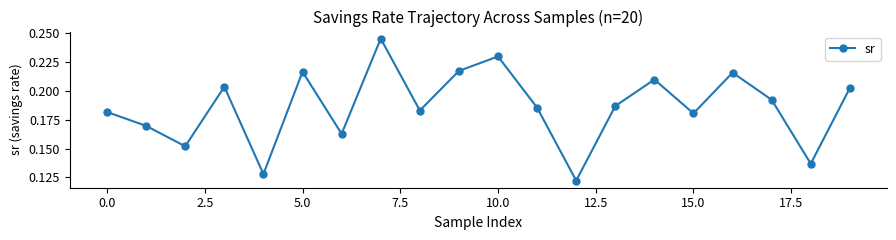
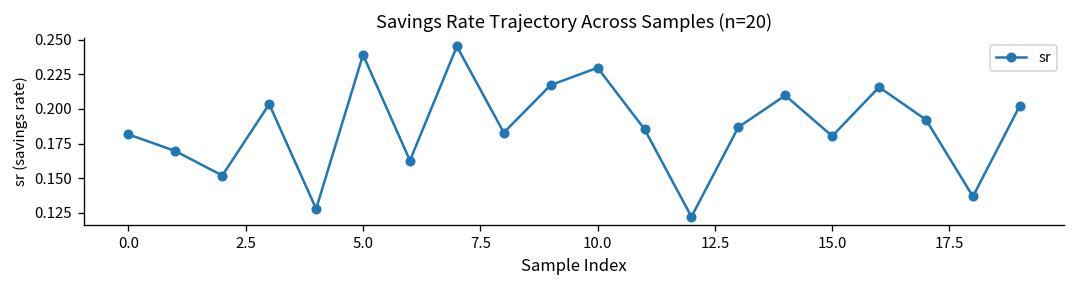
  {
    "0.0": 0.182,
-   "5.0": 0.216,
+   "5.0": 0.239,
    "10.0": 0.230,
    "15.0": 0.180
  }
